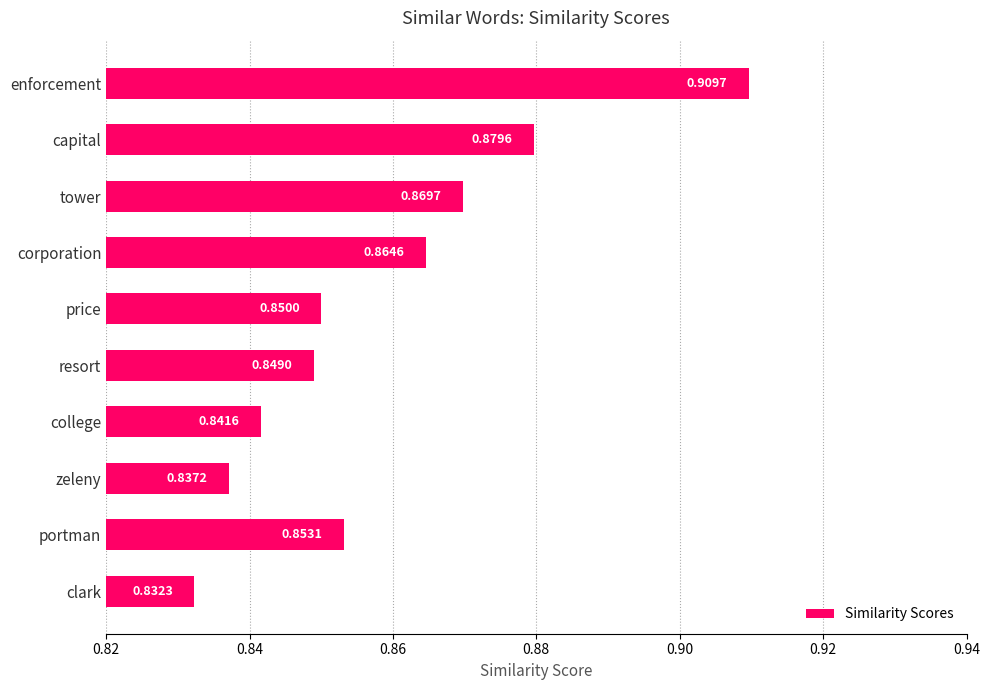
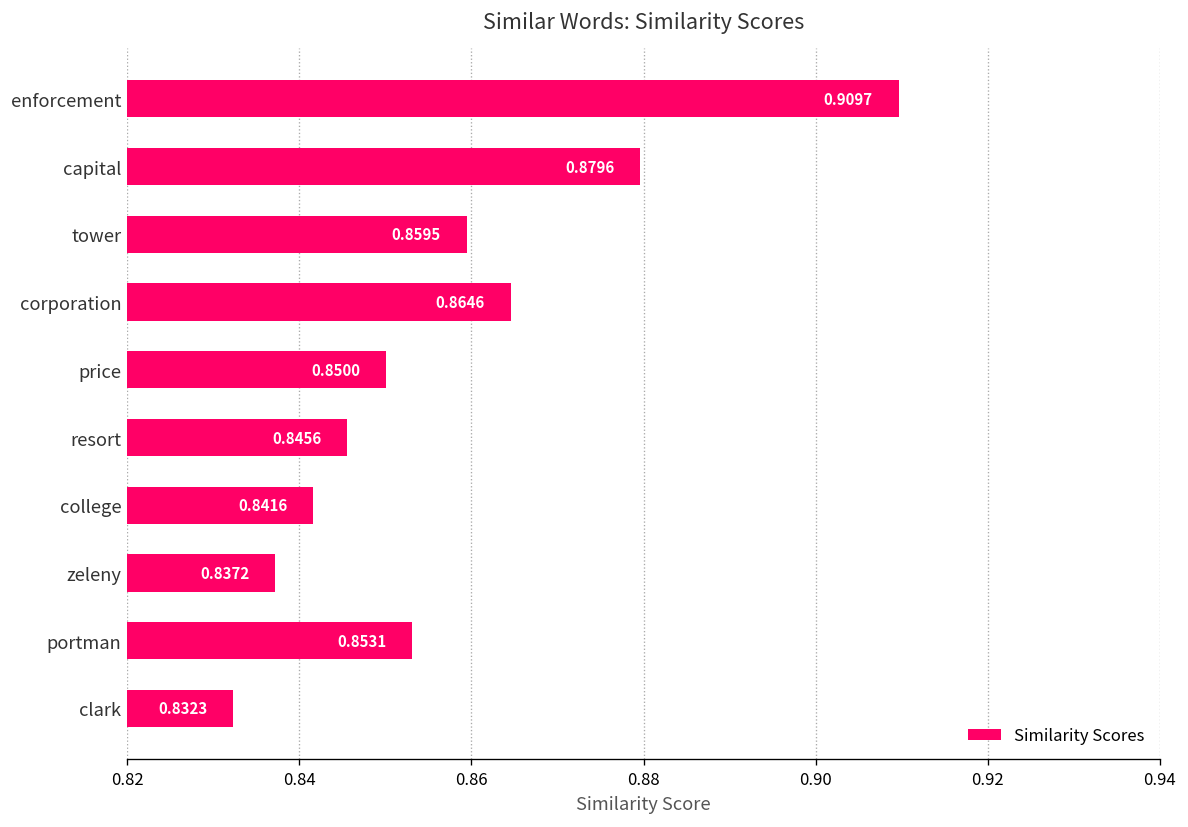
  {
    "enforcement": 0.9097,
    "capital": 0.8796,
-   "tower": 0.8697,
+   "tower": 0.8595,
    "corporation": 0.8646,
    "price": 0.8500,
-   "resort": 0.8490,
+   "resort": 0.8456,
    "college": 0.8416,
    "zeleny": 0.8372,
    "portman": 0.8531,
    "clark": 0.8323
  }
